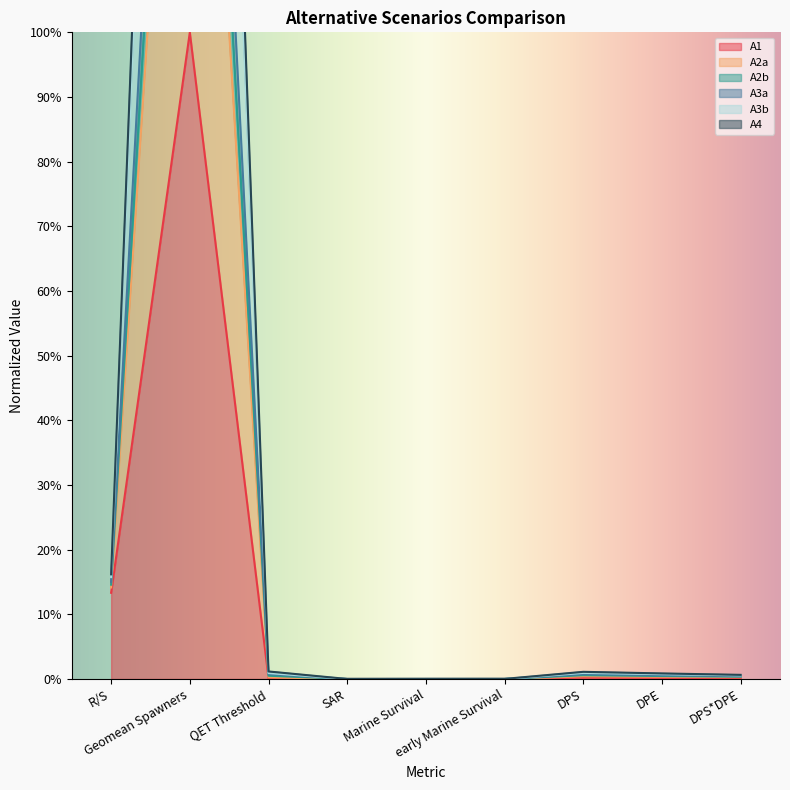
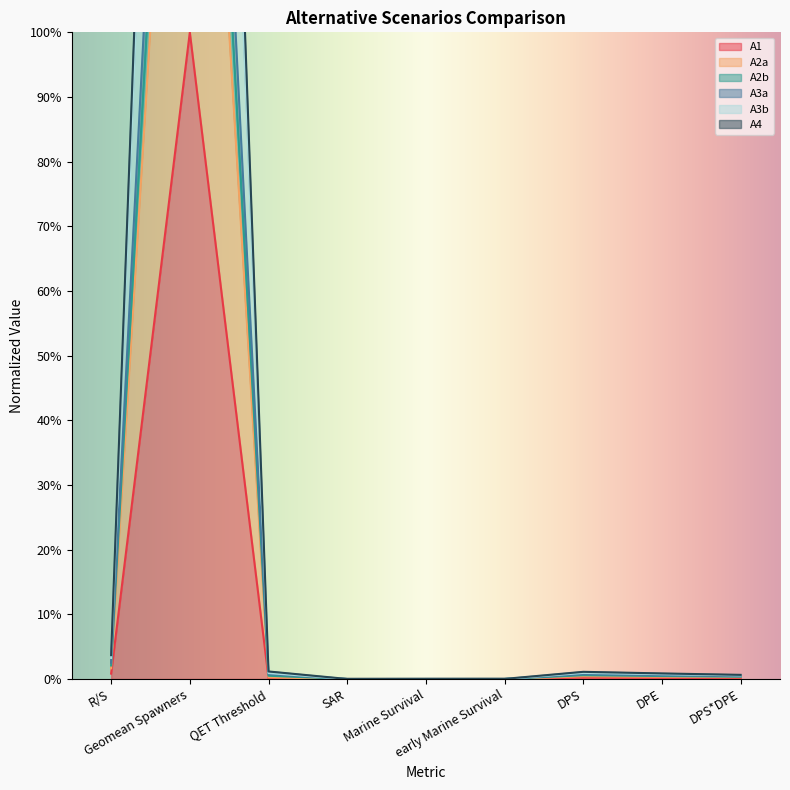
  {
    "A1": {
-     "R/S": "13%",
+     "R/S": "1%",
      "Geomean Spawners": "100%"
    },
    "A2a": {
      "R/S": "1%"
    },
    "A3b": {
      "R/S": "1%"
    },
    "A4": {
      "R/S": "0%"
    }
  }
